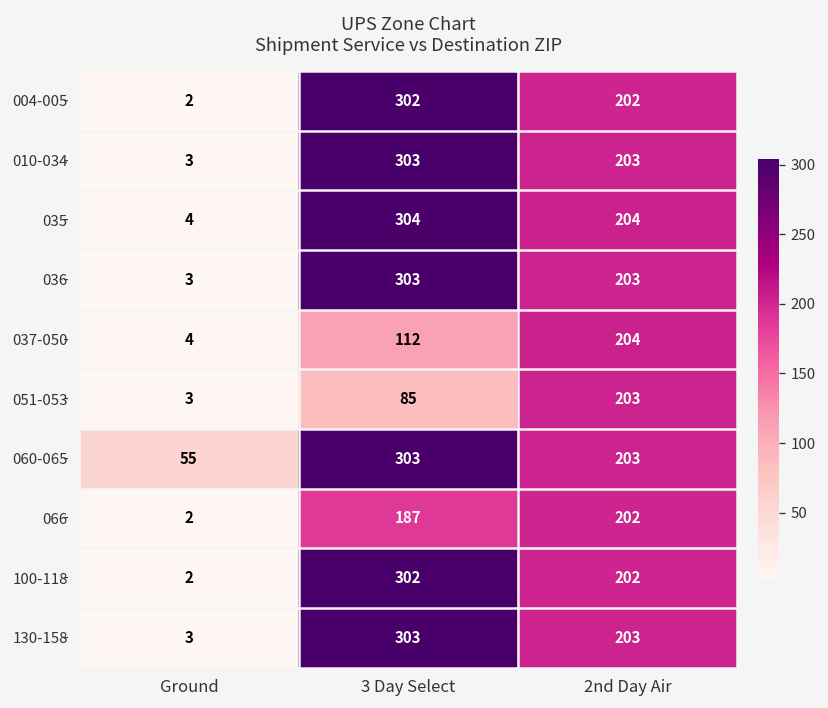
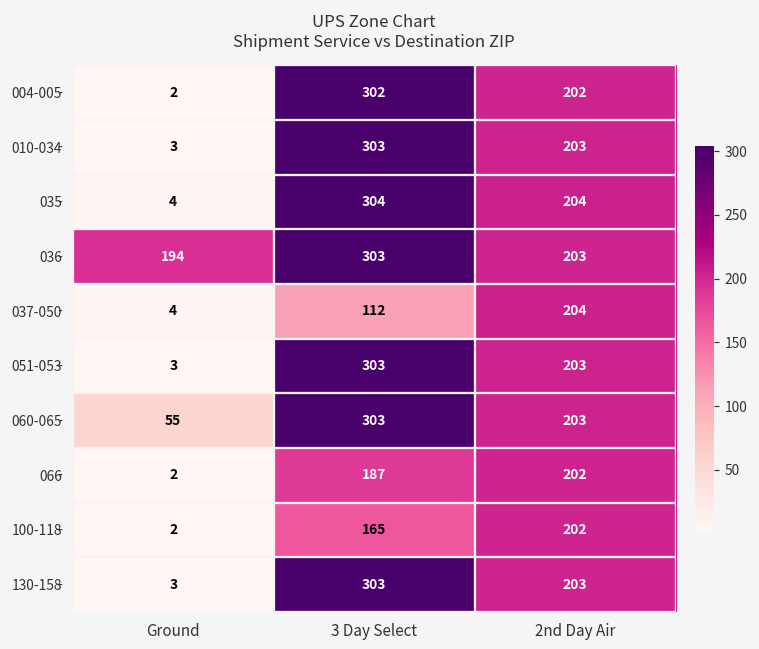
  {
    "004-005": {
      "Ground": 2,
      "3 Day Select": 302,
      "2nd Day Air": 202
    },
    "010-034": {
      "Ground": 3,
      "3 Day Select": 303,
      "2nd Day Air": 203
    },
    "035": {
      "Ground": 4,
      "3 Day Select": 304,
      "2nd Day Air": 204
    },
    "036": {
-     "Ground": 3,
+     "Ground": 194,
      "3 Day Select": 303,
      "2nd Day Air": 203
    },
    "037-050": {
      "Ground": 4,
      "3 Day Select": 112,
      "2nd Day Air": 204
    },
    "051-053": {
      "Ground": 3,
-     "3 Day Select": 85,
+     "3 Day Select": 303,
      "2nd Day Air": 203
    },
    "060-065": {
      "Ground": 55,
      "3 Day Select": 303,
      "2nd Day Air": 203
    },
    "066": {
      "Ground": 2,
      "3 Day Select": 187,
      "2nd Day Air": 202
    },
    "100-118": {
      "Ground": 2,
-     "3 Day Select": 302,
+     "3 Day Select": 165,
      "2nd Day Air": 202
    },
    "130-158": {
      "Ground": 3,
      "3 Day Select": 303,
      "2nd Day Air": 203
    }
  }
